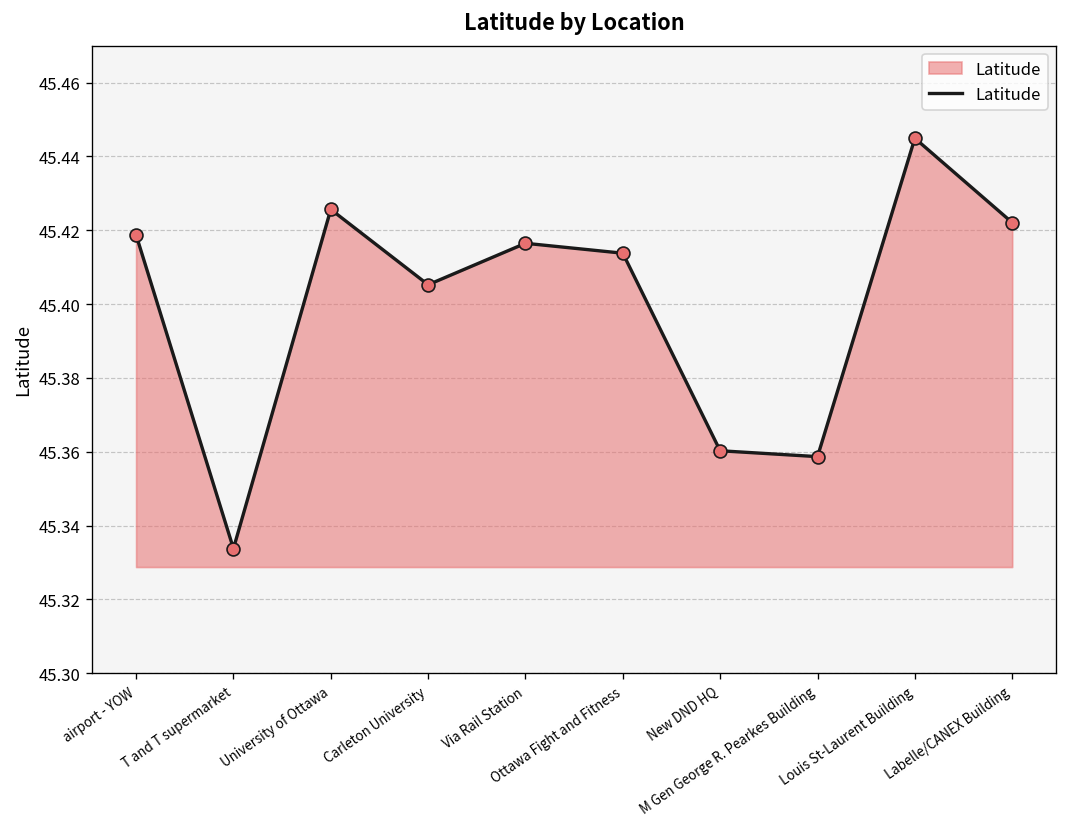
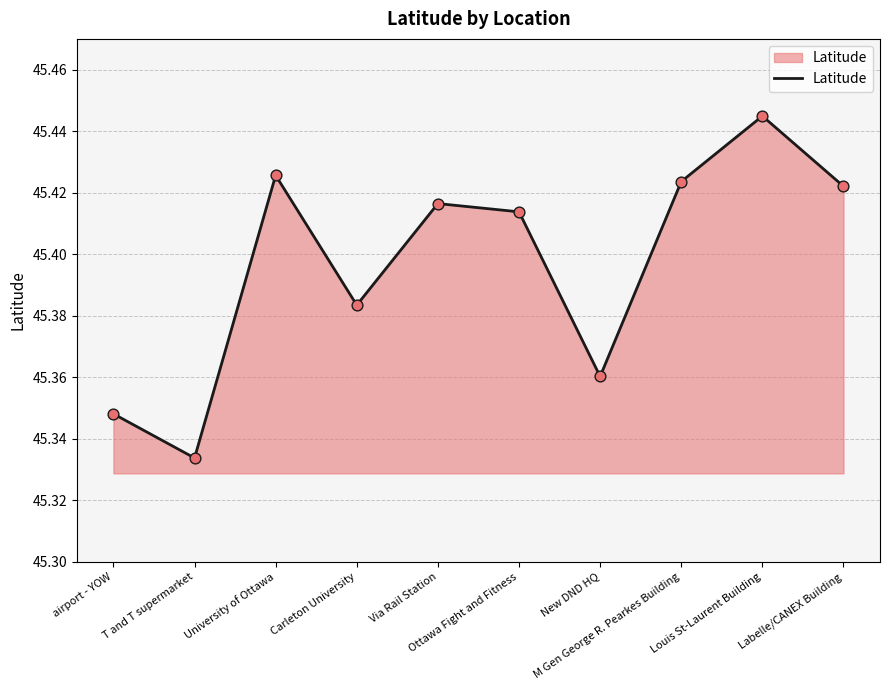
  {
-   "airport - YOW": 45.419,
+   "airport - YOW": 45.348,
    "T and T supermarket": 45.334,
    "University of Ottawa": 45.426,
-   "Carleton University": 45.405,
+   "Carleton University": 45.383,
    "Via Rail Station": 45.416,
    "Ottawa Fight and Fitness": 45.414,
    "New DND HQ": 45.360,
-   "M Gen George R. Pearkes Building": 45.359,
+   "M Gen George R. Pearkes Building": 45.424,
    "Louis St-Laurent Building": 45.445,
    "Labelle/CANEX Building": 45.422
  }
